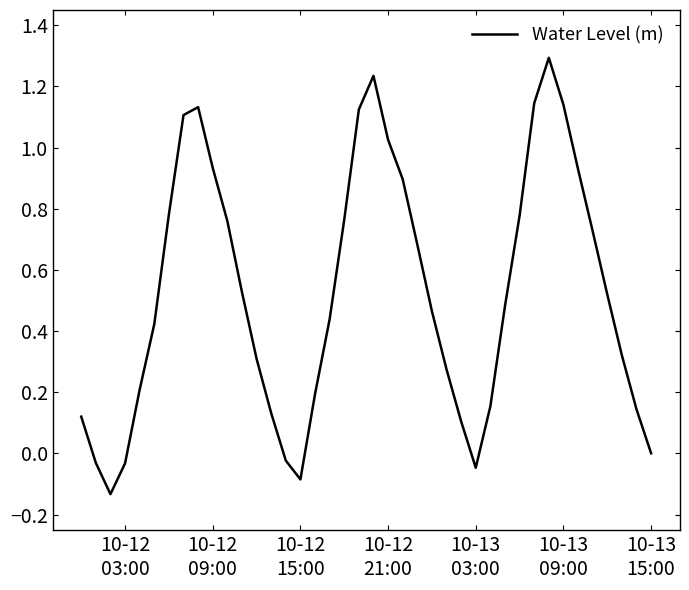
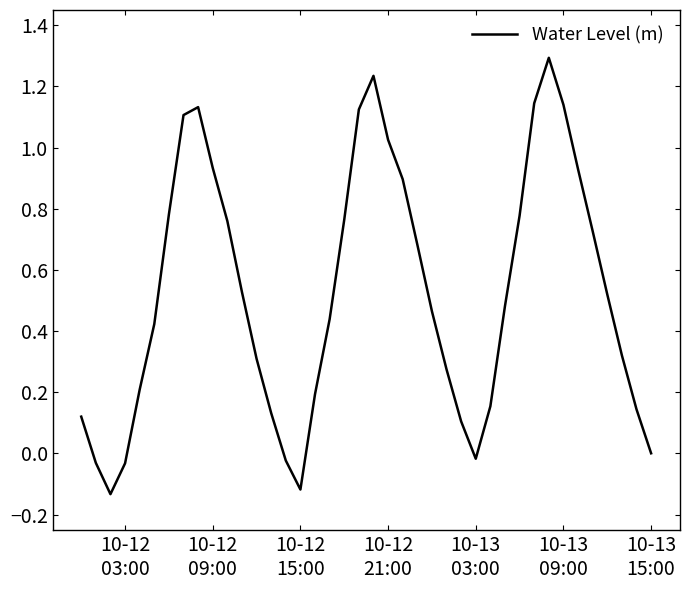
  {
    "10-12 03:00": -0.03,
    "10-12 09:00": 0.93,
-   "10-12 15:00": -0.08,
+   "10-12 15:00": -0.12,
    "10-12 21:00": 1.03,
-   "10-13 03:00": -0.05,
+   "10-13 03:00": -0.02,
    "10-13 09:00": 1.14,
    "10-13 15:00": 0.00
  }
